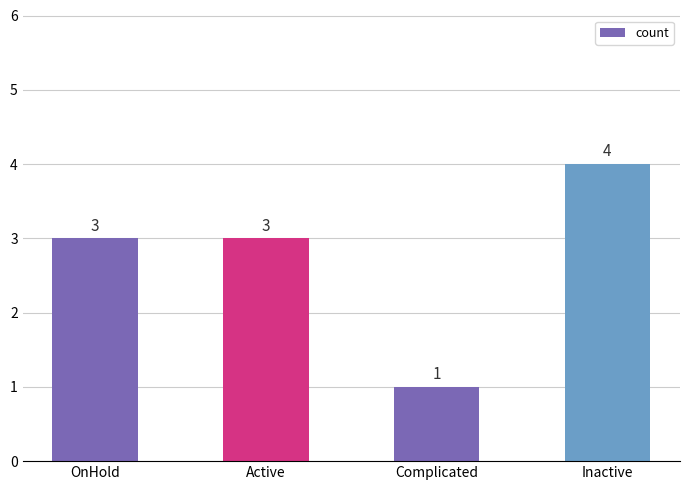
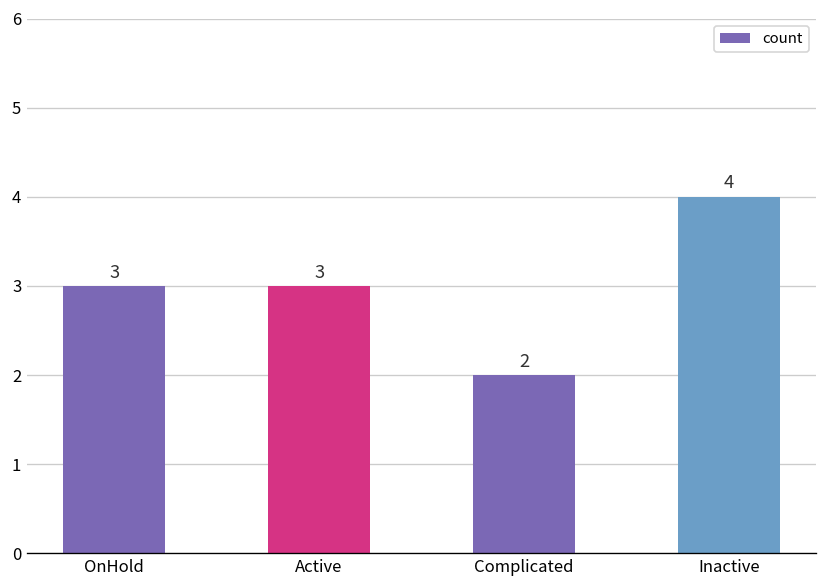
  {
    "OnHold": 3,
    "Active": 3,
-   "Complicated": 1,
+   "Complicated": 2,
    "Inactive": 4
  }
